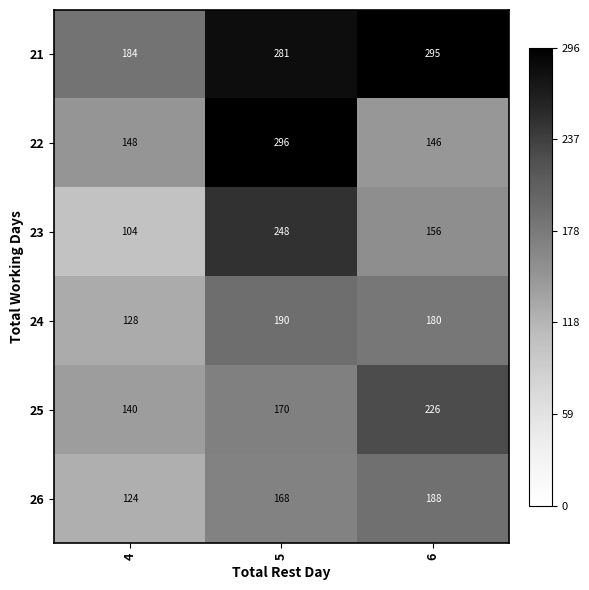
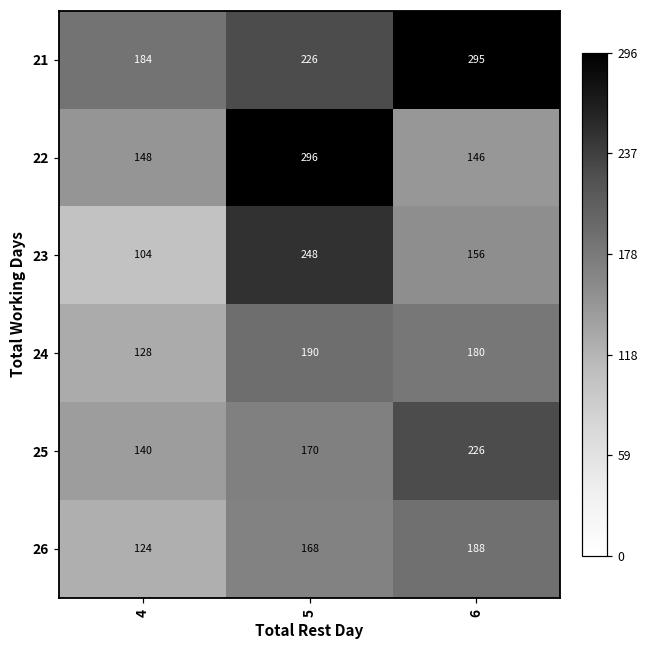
  {
    "21": {
      "4": 184,
-     "5": 281,
+     "5": 226,
      "6": 295
    },
    "22": {
      "4": 148,
      "5": 296,
      "6": 146
    },
    "23": {
      "4": 104,
      "5": 248,
      "6": 156
    },
    "24": {
      "4": 128,
      "5": 190,
      "6": 180
    },
    "25": {
      "4": 140,
      "5": 170,
      "6": 226
    },
    "26": {
      "4": 124,
      "5": 168,
      "6": 188
    }
  }
